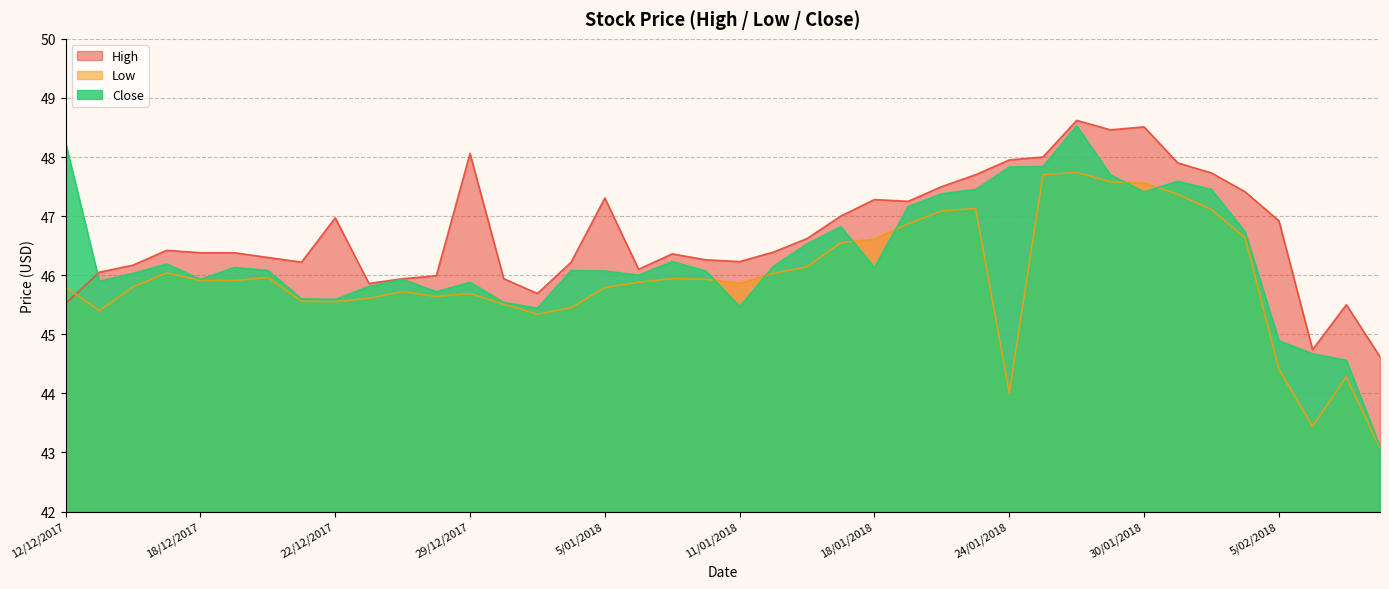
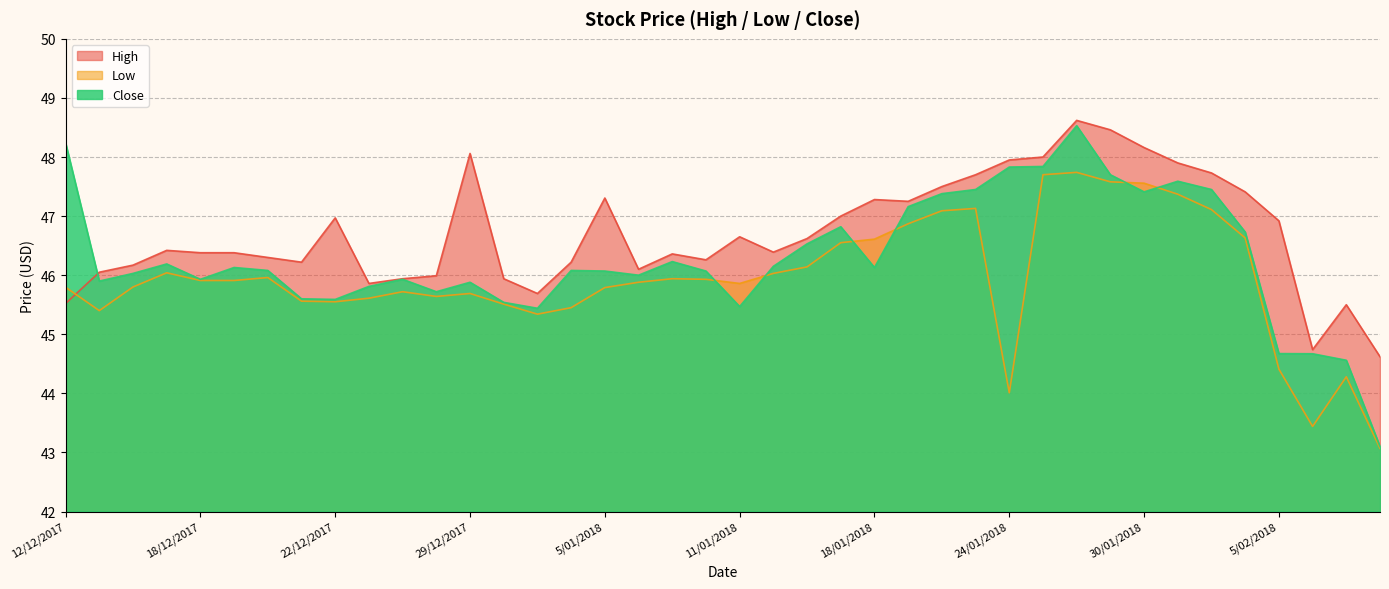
  {
    "High": {
      "12/12/2017": 45.5,
      "18/12/2017": 46.4,
      "22/12/2017": 47.0,
      "29/12/2017": 48.1,
      "5/01/2018": 47.3,
-     "11/01/2018": 46.2,
+     "11/01/2018": 46.7,
      "18/01/2018": 47.3,
      "24/01/2018": 48.0,
-     "30/01/2018": 48.5,
+     "30/01/2018": 48.2,
      "5/02/2018": 46.9
    },
    "Low": {
      "12/12/2017": 45.8,
      "29/12/2017": 45.7,
      "5/01/2018": 45.8,
      "11/01/2018": 45.9,
      "18/01/2018": 46.6,
      "24/01/2018": 44.0,
      "30/01/2018": 47.6,
      "5/02/2018": 44.4
    },
    "Close": {
      "12/12/2017": 48.2,
      "29/12/2017": 45.9,
      "5/01/2018": 46.1,
      "11/01/2018": 45.5,
      "18/01/2018": 46.1,
      "24/01/2018": 47.8,
      "30/01/2018": 47.4,
-     "5/02/2018": 44.9
+     "5/02/2018": 44.7
    }
  }
